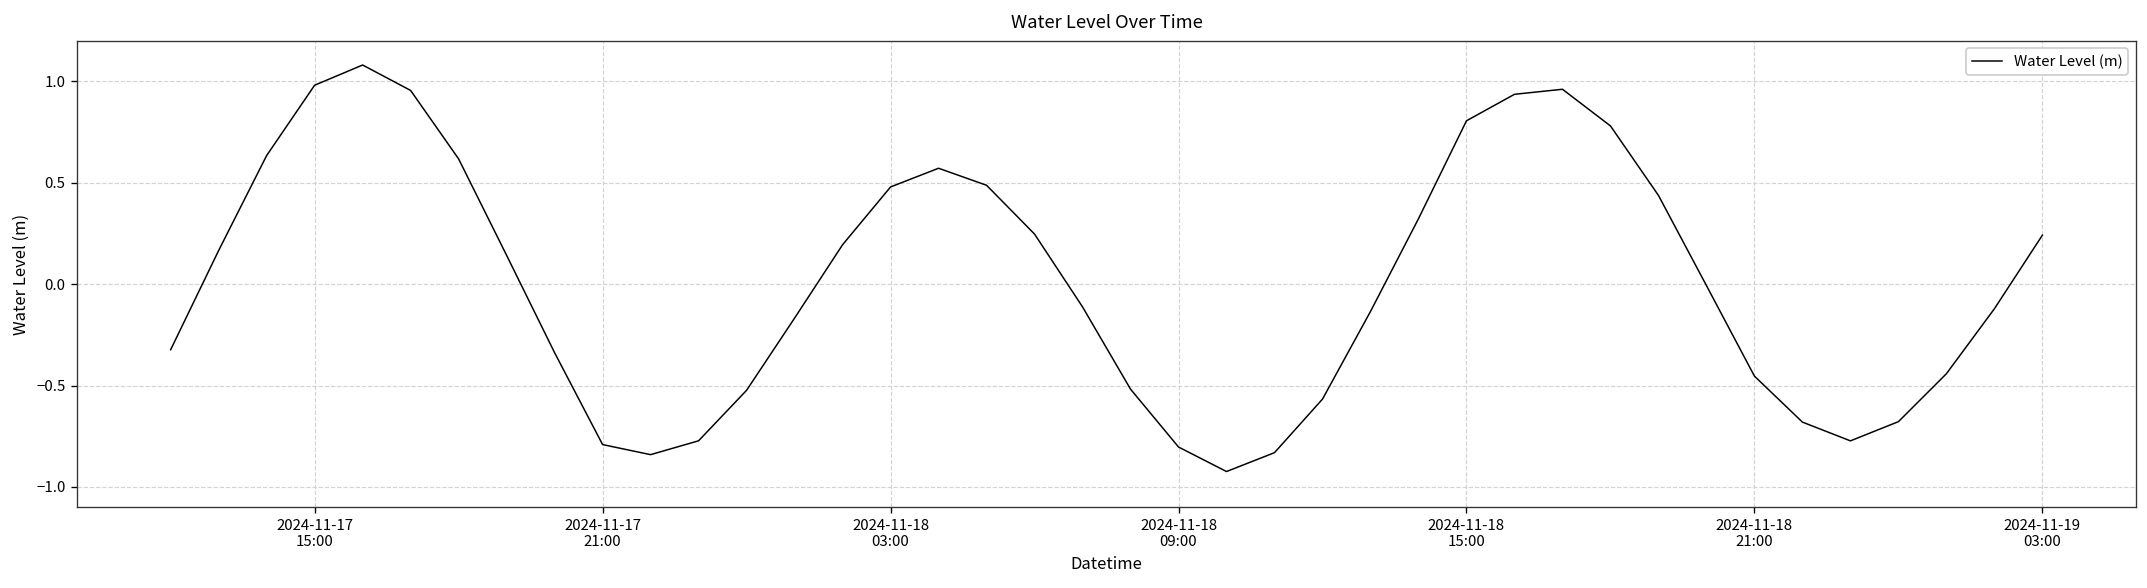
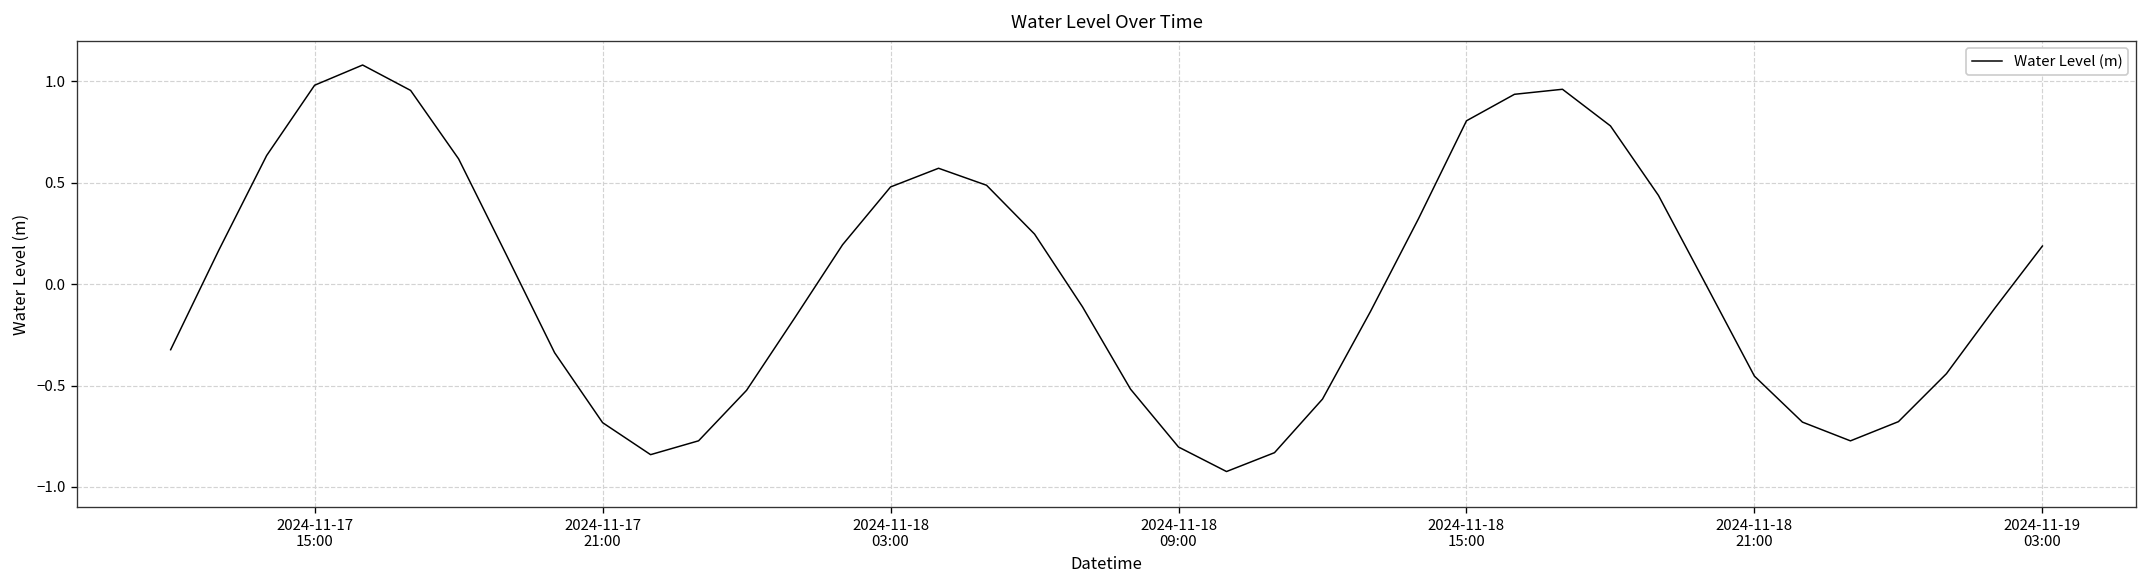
  {
    "2024-11-17 15:00": 0.98,
-   "2024-11-17 21:00": -0.79,
+   "2024-11-17 21:00": -0.68,
    "2024-11-18 03:00": 0.48,
    "2024-11-18 09:00": -0.80,
    "2024-11-18 15:00": 0.81,
    "2024-11-18 21:00": -0.45,
-   "2024-11-19 03:00": 0.24
+   "2024-11-19 03:00": 0.19
  }
